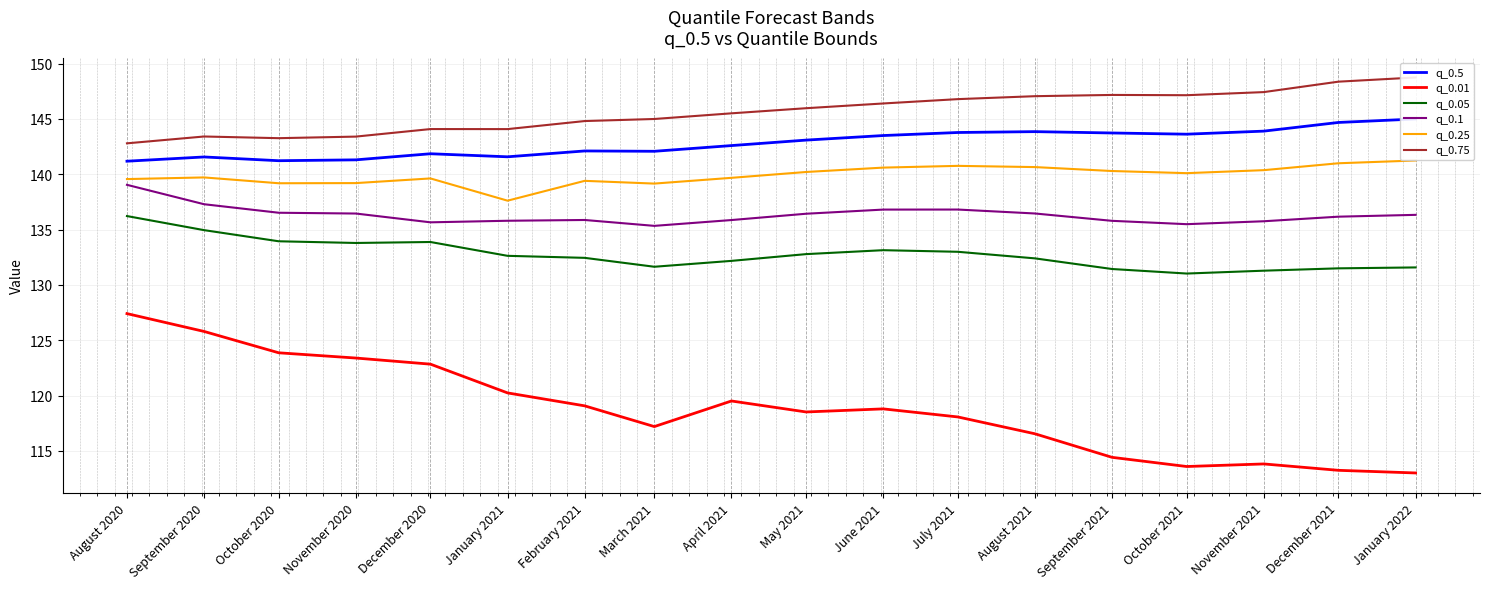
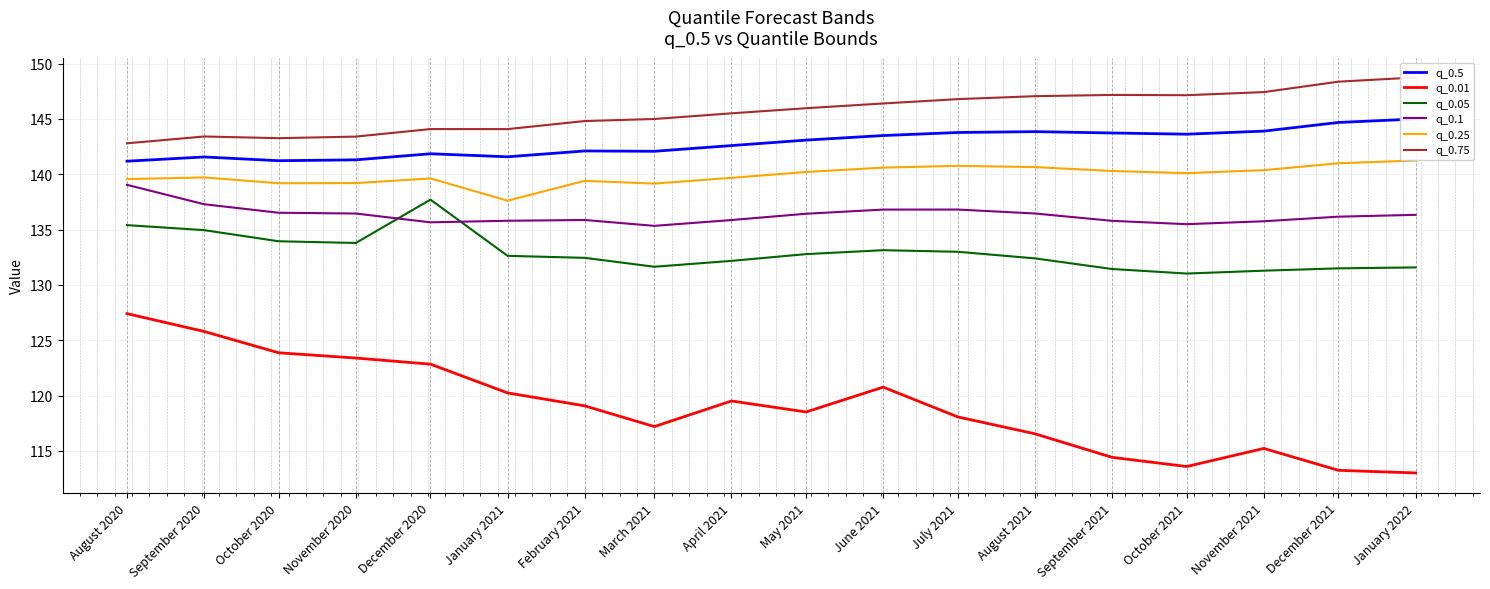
  {
    "q_0.5": {
      "August 2020": 141.2,
      "September 2020": 141.6,
      "October 2020": 141.2,
      "November 2020": 141.3,
      "December 2020": 141.9,
      "January 2021": 141.6,
      "February 2021": 142.1,
      "March 2021": 142.1,
      "April 2021": 142.6,
      "May 2021": 143.1,
      "June 2021": 143.5,
      "July 2021": 143.8,
      "August 2021": 143.9,
      "September 2021": 143.7,
      "October 2021": 143.6,
      "November 2021": 143.9,
      "December 2021": 144.7
    },
    "q_0.01": {
      "August 2020": 127.4,
      "September 2020": 125.8,
      "October 2020": 123.9,
      "November 2020": 123.4,
      "December 2020": 122.8,
      "January 2021": 120.2,
      "February 2021": 119.1,
      "March 2021": 117.2,
      "April 2021": 119.5,
      "May 2021": 118.5,
-     "June 2021": 118.8,
+     "June 2021": 120.8,
      "July 2021": 118.1,
      "August 2021": 116.6,
      "September 2021": 114.4,
      "October 2021": 113.6,
-     "November 2021": 113.8,
+     "November 2021": 115.2,
      "December 2021": 113.3,
      "January 2022": 113.0
    },
    "q_0.05": {
-     "August 2020": 136.2,
+     "August 2020": 135.4,
      "September 2020": 135.0,
      "October 2020": 133.9,
      "November 2020": 133.8,
-     "December 2020": 133.9,
+     "December 2020": 137.7,
      "January 2021": 132.6,
      "February 2021": 132.4,
      "March 2021": 131.6,
      "April 2021": 132.2,
      "May 2021": 132.8,
      "June 2021": 133.1,
      "July 2021": 133.0,
      "August 2021": 132.4,
      "September 2021": 131.4,
      "October 2021": 131.0,
      "November 2021": 131.3,
      "December 2021": 131.5,
      "January 2022": 131.6
    },
    "q_0.1": {
      "August 2020": 139.0,
      "September 2020": 137.3,
      "October 2020": 136.5,
      "November 2020": 136.5,
      "December 2020": 135.7,
      "January 2021": 135.8,
      "February 2021": 135.9,
      "March 2021": 135.3,
      "April 2021": 135.9,
      "May 2021": 136.4,
      "June 2021": 136.8,
      "July 2021": 136.8,
      "August 2021": 136.5,
      "September 2021": 135.8,
      "October 2021": 135.5,
      "November 2021": 135.8,
      "December 2021": 136.2,
      "January 2022": 136.3
    },
    "q_0.25": {
      "August 2020": 139.6,
      "September 2020": 139.7,
      "October 2020": 139.2,
      "November 2020": 139.2,
      "December 2020": 139.6,
      "January 2021": 137.6,
      "February 2021": 139.4,
      "March 2021": 139.2,
      "April 2021": 139.7,
      "May 2021": 140.2,
      "June 2021": 140.6,
      "July 2021": 140.8,
      "August 2021": 140.6,
      "September 2021": 140.3,
      "October 2021": 140.1,
      "November 2021": 140.4,
      "December 2021": 141.0,
      "January 2022": 141.2
    },
    "q_0.75": {
      "August 2020": 142.8,
      "September 2020": 143.4,
      "October 2020": 143.3,
      "November 2020": 143.4,
      "December 2020": 144.1,
      "January 2021": 144.1,
      "February 2021": 144.8,
      "March 2021": 145.0,
      "April 2021": 145.5,
      "May 2021": 146.0,
      "June 2021": 146.4,
      "July 2021": 146.8,
      "August 2021": 147.1,
      "September 2021": 147.2,
      "October 2021": 147.1,
      "November 2021": 147.4,
      "December 2021": 148.4
    }
  }
